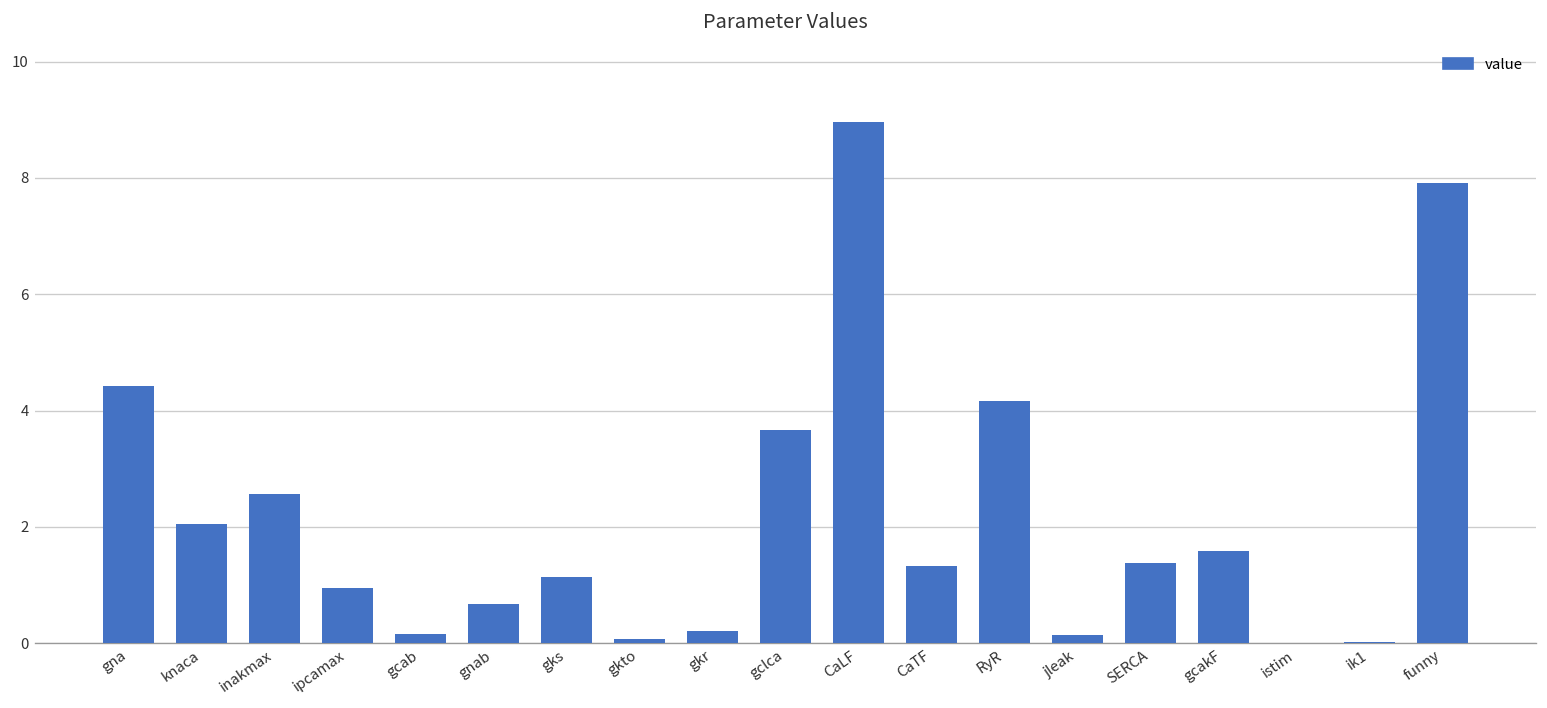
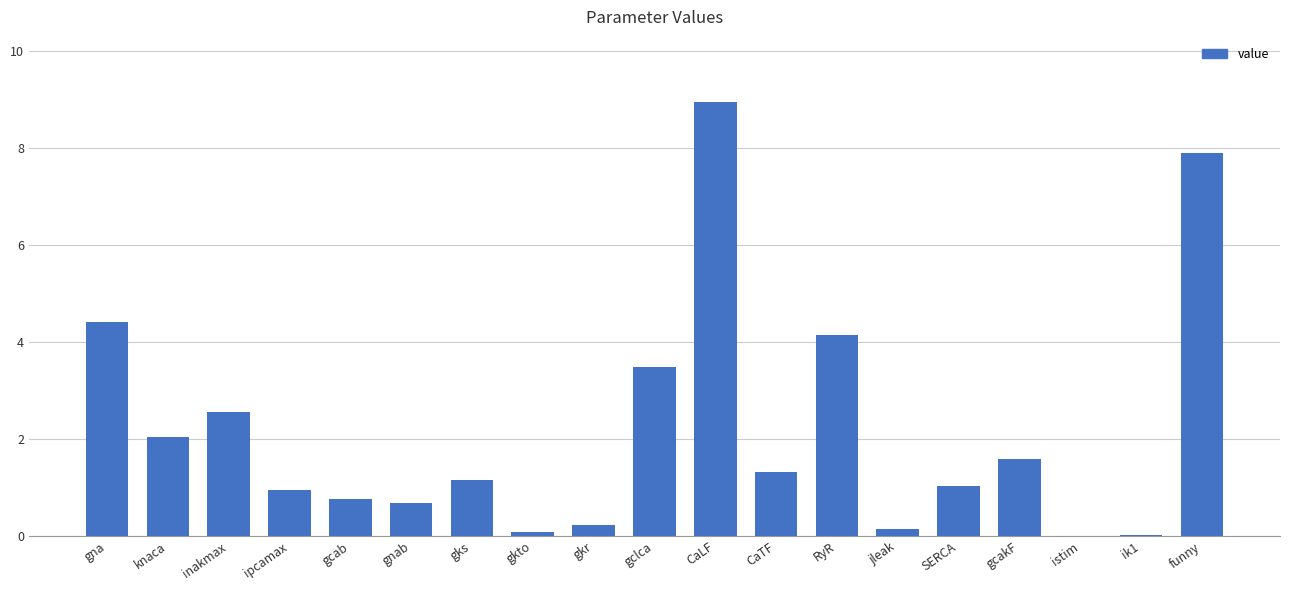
  {
    "gna": 4.4,
    "knaca": 2.1,
    "inakmax": 2.6,
    "ipcamax": 0.9,
-   "gcab": 0.1,
+   "gcab": 0.8,
    "gnab": 0.7,
    "gks": 1.1,
    "gkto": 0.1,
    "gkr": 0.2,
-   "gclca": 3.7,
+   "gclca": 3.5,
    "CaLF": 9.0,
    "CaTF": 1.3,
    "RyR": 4.2,
    "jleak": 0.1,
-   "SERCA": 1.4,
+   "SERCA": 1.0,
    "gcakF": 1.6,
    "istim": 0.0,
    "funny": 7.9
  }
